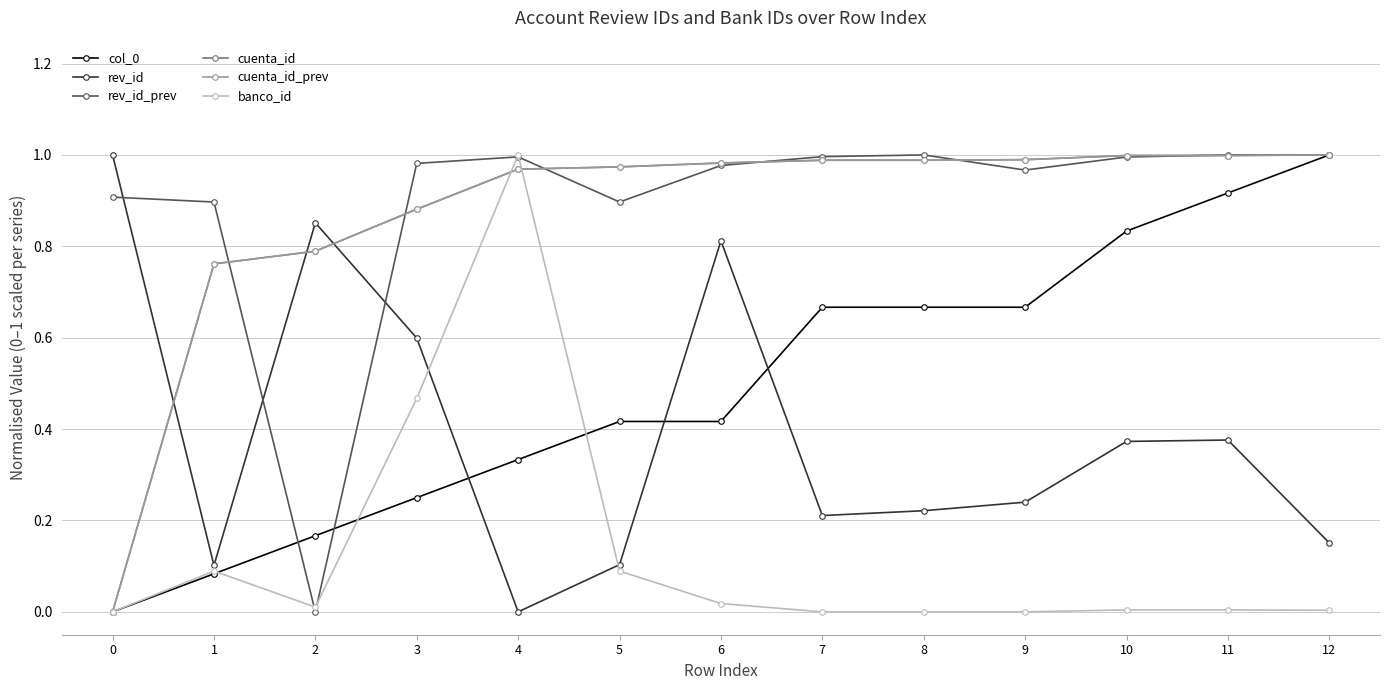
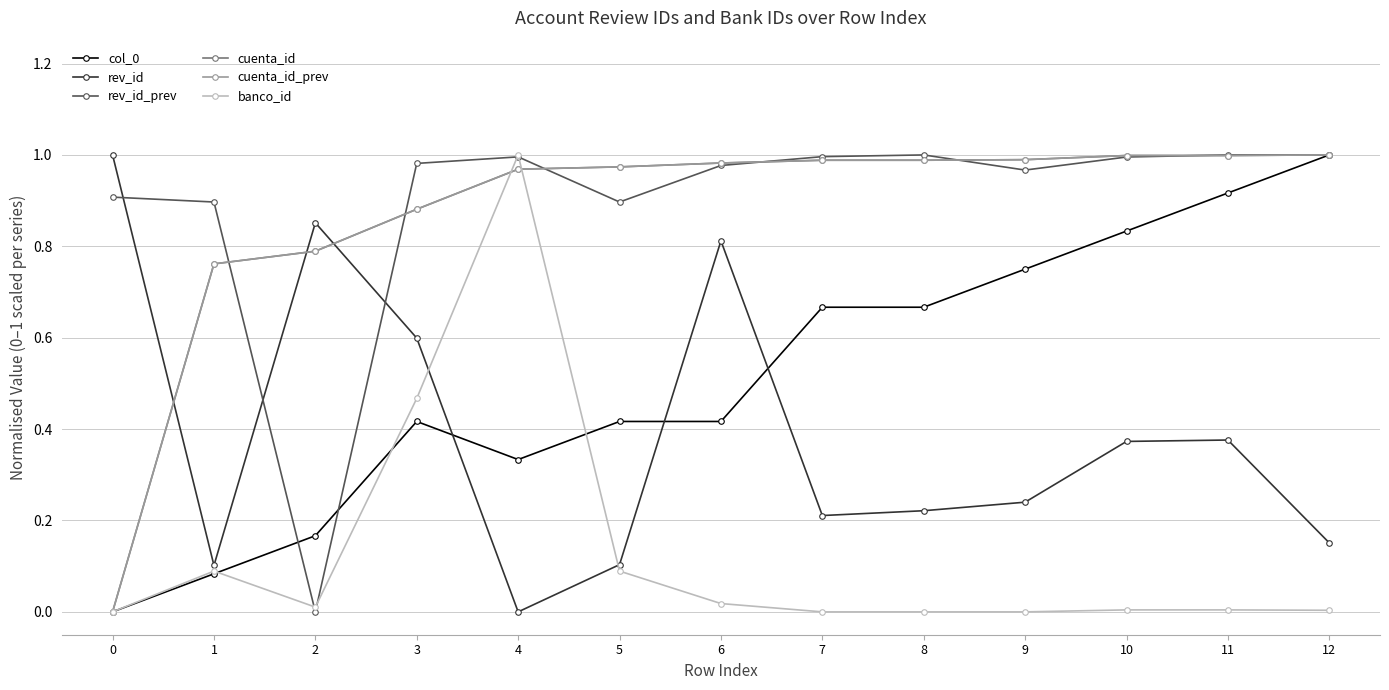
  {
    "col_0": {
      "1": 0.08,
      "2": 0.17,
-     "3": 0.25,
+     "3": 0.42,
      "4": 0.33,
      "5": 0.42,
      "6": 0.42,
      "7": 0.67,
      "8": 0.67,
-     "9": 0.67,
+     "9": 0.75,
      "10": 0.83,
      "11": 0.92
    }
  }
